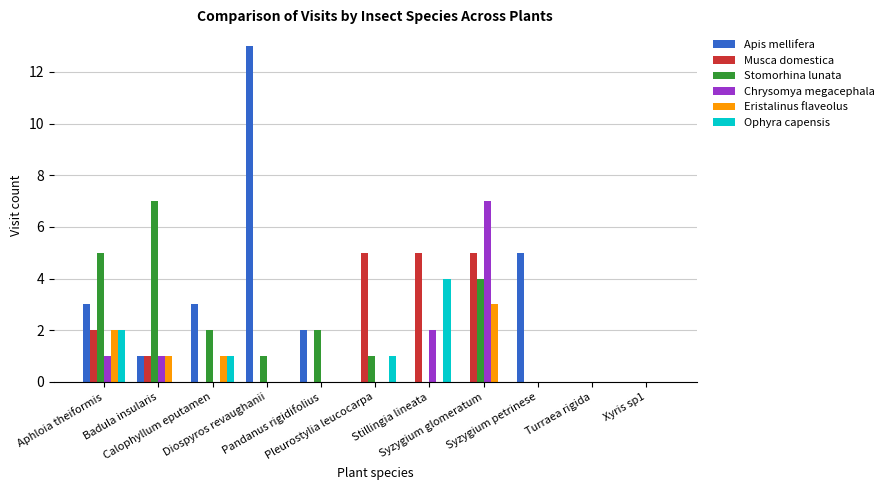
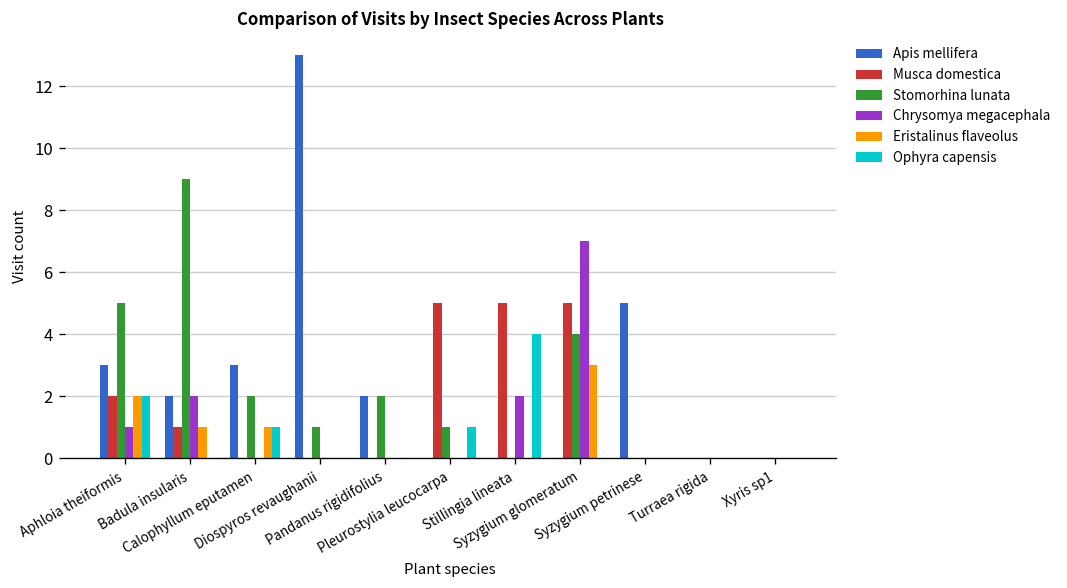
  {
    "Apis mellifera": {
      "Aphloia theiformis": 3,
-     "Badula insularis": 1,
+     "Badula insularis": 2,
      "Calophyllum eputamen": 3,
      "Diospyros revaughanii": 13,
      "Pandanus rigidifolius": 2,
      "Pleurostylia leucocarpa": 0,
      "Stillingia lineata": 0,
      "Syzygium glomeratum": 0,
      "Syzygium petrinese": 5,
      "Turraea rigida": 0,
      "Xyris sp1": 0
    },
    "Musca domestica": {
      "Aphloia theiformis": 2,
      "Badula insularis": 1,
      "Calophyllum eputamen": 0,
      "Diospyros revaughanii": 0,
      "Pandanus rigidifolius": 0,
      "Pleurostylia leucocarpa": 5,
      "Stillingia lineata": 5,
      "Syzygium glomeratum": 5,
      "Syzygium petrinese": 0,
      "Turraea rigida": 0,
      "Xyris sp1": 0
    },
    "Stomorhina lunata": {
      "Aphloia theiformis": 5,
-     "Badula insularis": 7,
+     "Badula insularis": 9,
      "Calophyllum eputamen": 2,
      "Diospyros revaughanii": 1,
      "Pandanus rigidifolius": 2,
      "Pleurostylia leucocarpa": 1,
      "Stillingia lineata": 0,
      "Syzygium glomeratum": 4,
      "Syzygium petrinese": 0,
      "Turraea rigida": 0,
      "Xyris sp1": 0
    },
    "Chrysomya megacephala": {
      "Aphloia theiformis": 1,
-     "Badula insularis": 1,
+     "Badula insularis": 2,
      "Calophyllum eputamen": 0,
      "Diospyros revaughanii": 0,
      "Pandanus rigidifolius": 0,
      "Pleurostylia leucocarpa": 0,
      "Stillingia lineata": 2,
      "Syzygium glomeratum": 7,
      "Syzygium petrinese": 0,
      "Turraea rigida": 0,
      "Xyris sp1": 0
    },
    "Eristalinus flaveolus": {
      "Aphloia theiformis": 2,
      "Badula insularis": 1,
      "Calophyllum eputamen": 1,
      "Diospyros revaughanii": 0,
      "Pandanus rigidifolius": 0,
      "Pleurostylia leucocarpa": 0,
      "Stillingia lineata": 0,
      "Syzygium glomeratum": 3,
      "Syzygium petrinese": 0,
      "Turraea rigida": 0,
      "Xyris sp1": 0
    },
    "Ophyra capensis": {
      "Aphloia theiformis": 2,
      "Badula insularis": 0,
      "Calophyllum eputamen": 1,
      "Diospyros revaughanii": 0,
      "Pandanus rigidifolius": 0,
      "Pleurostylia leucocarpa": 1,
      "Stillingia lineata": 4,
      "Syzygium glomeratum": 0,
      "Syzygium petrinese": 0,
      "Turraea rigida": 0,
      "Xyris sp1": 0
    }
  }
